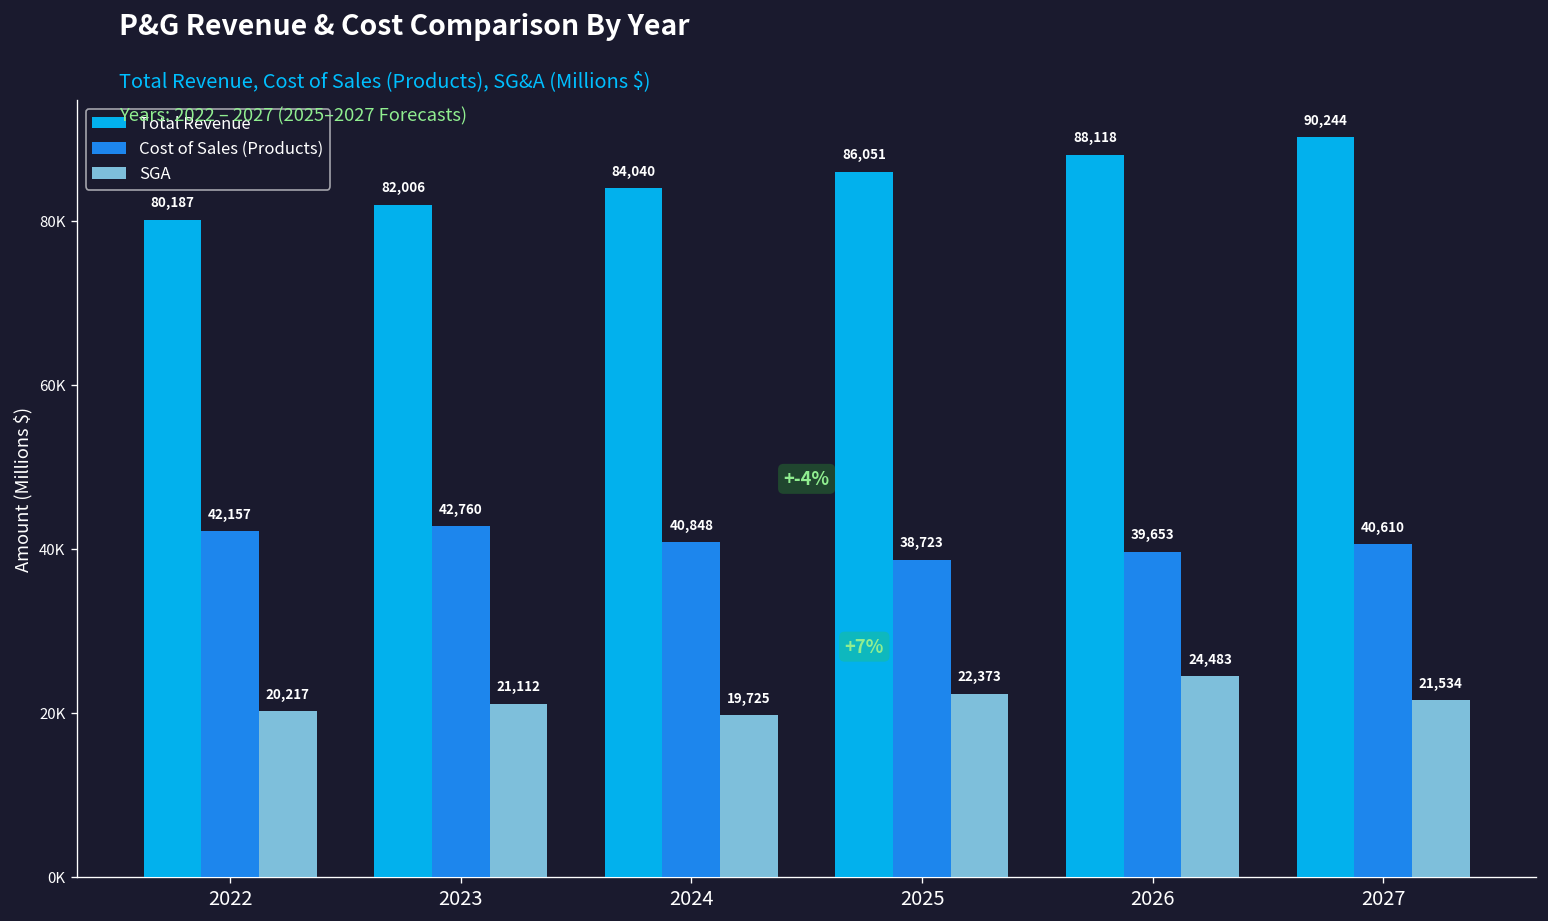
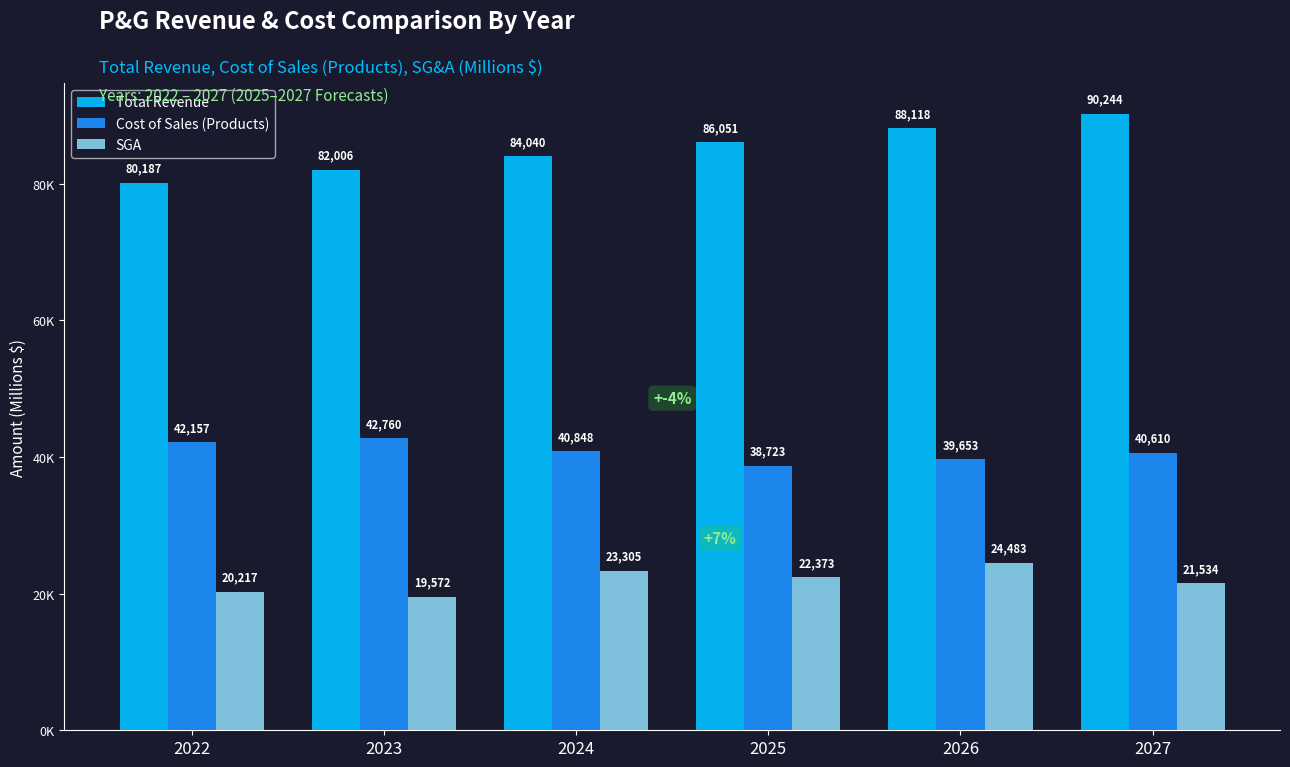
  {
    "SGA": {
      "2022": "20,217",
-     "2023": "21,112",
-     "2024": "19,725",
+     "2023": "19,572",
+     "2024": "23,305",
      "2025": "22,373",
      "2026": "24,483",
      "2027": "21,534"
    }
  }
